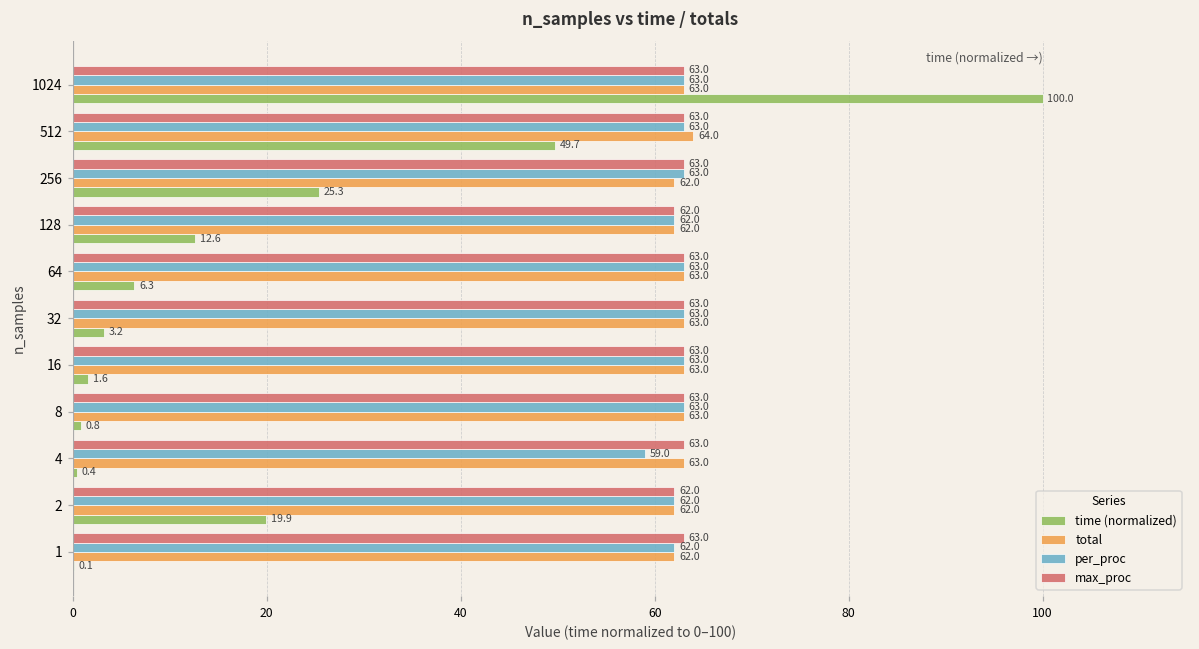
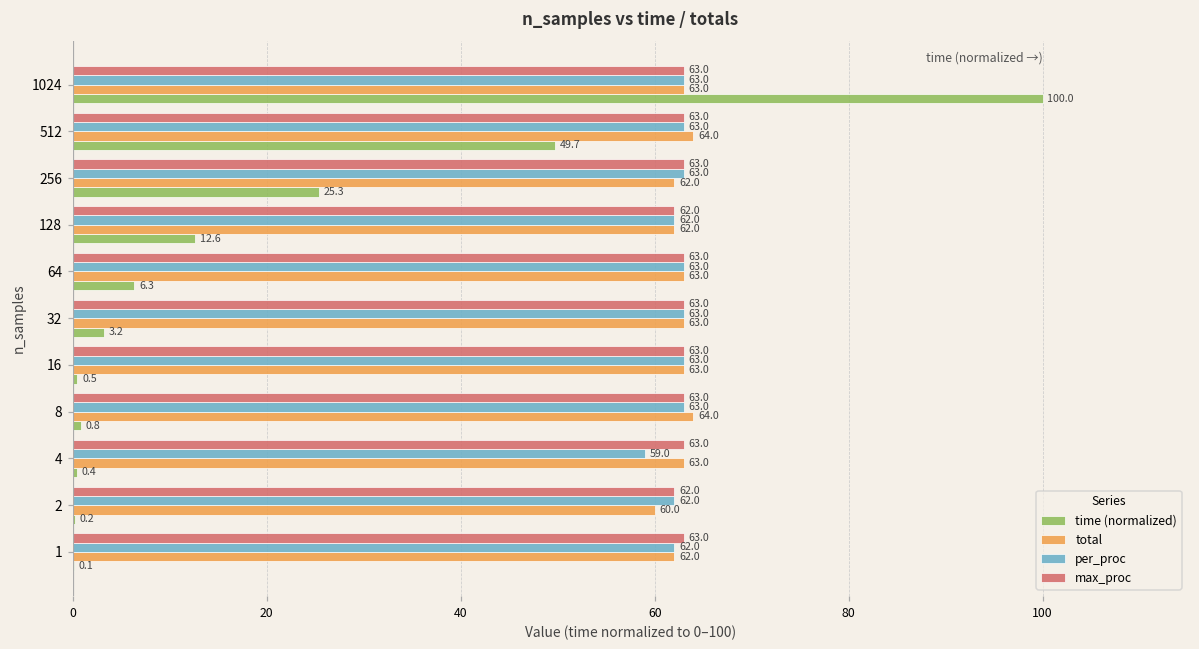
  {
    "time (normalized)": {
      "1024": 100.0,
      "512": 49.7,
      "256": 25.3,
      "128": 12.6,
      "64": 6.3,
      "32": 3.2,
-     "16": 1.6,
+     "16": 0.5,
      "8": 0.8,
      "4": 0.4,
-     "2": 19.9,
+     "2": 0.2,
      "1": 0.1
    },
    "total": {
      "1024": 63.0,
      "512": 64.0,
      "256": 62.0,
      "128": 62.0,
      "64": 63.0,
      "32": 63.0,
-     "8": 63.0,
+     "8": 64.0,
      "4": 63.0,
-     "2": 62.0,
+     "2": 60.0,
      "1": 62.0
    },
    "per_proc": {
      "1024": 63.0,
      "512": 63.0,
      "256": 63.0,
      "128": 62.0,
      "64": 63.0,
      "32": 63.0,
      "8": 63.0,
      "4": 59.0,
      "2": 62.0,
      "1": 62.0
    },
    "max_proc": {
      "512": 63.0,
      "256": 63.0,
      "128": 62.0,
      "64": 63.0,
      "32": 63.0,
      "16": 63.0,
      "8": 63.0,
      "4": 63.0,
      "2": 62.0,
      "1": 63.0
    }
  }
